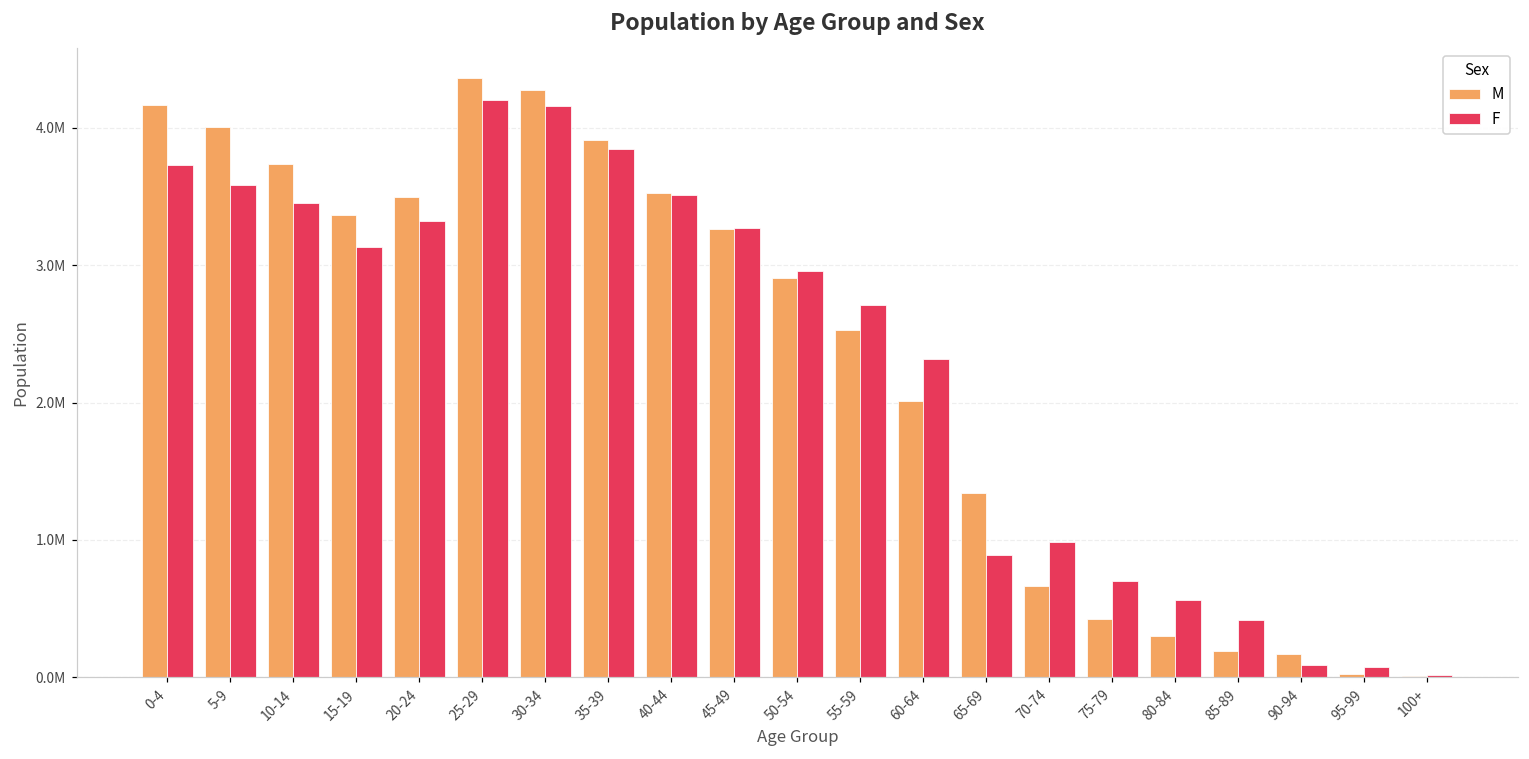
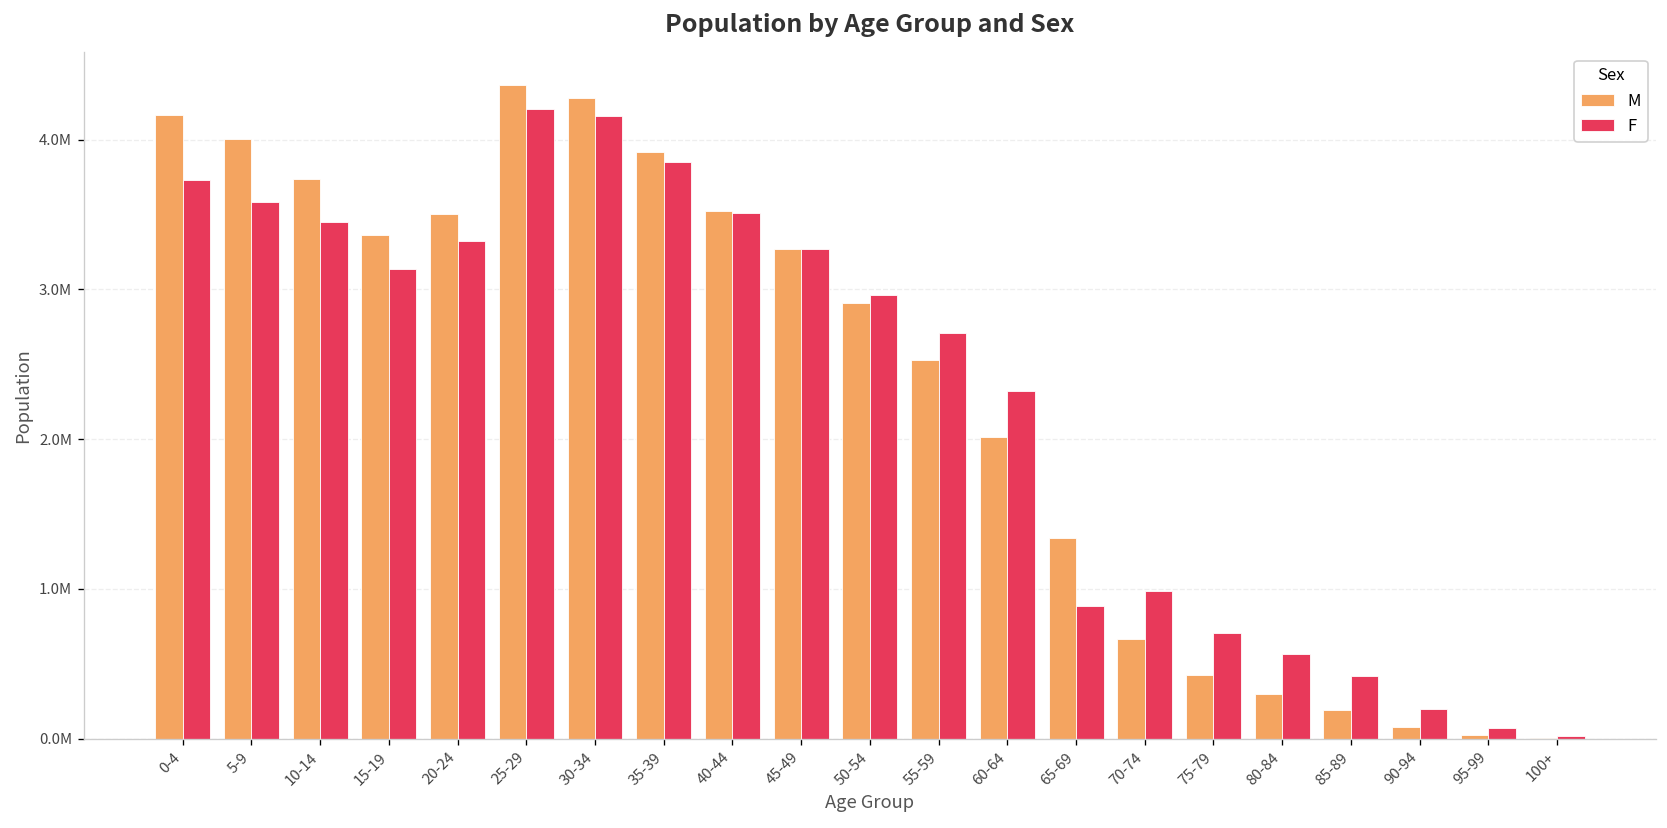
  {
    "M": {
      "0-4": 4160000,
      "5-9": 4000000,
      "10-14": 3730000,
      "15-19": 3360000,
      "20-24": 3500000,
      "25-29": 4360000,
      "30-34": 4280000,
      "35-39": 3920000,
      "40-44": 3530000,
      "45-49": 3270000,
      "50-54": 2910000,
      "55-59": 2530000,
      "60-64": 2010000,
      "65-69": 1340000,
      "70-74": 660000,
      "75-79": 420000,
      "80-84": 300000,
      "85-89": 190000,
-     "90-94": 170000,
+     "90-94": 80000,
      "95-99": 30000
    },
    "F": {
      "0-4": 3730000,
      "5-9": 3580000,
      "10-14": 3450000,
      "15-19": 3140000,
      "20-24": 3320000,
      "25-29": 4210000,
      "30-34": 4160000,
      "35-39": 3850000,
      "40-44": 3510000,
      "45-49": 3270000,
      "50-54": 2960000,
      "55-59": 2710000,
      "60-64": 2320000,
      "65-69": 890000,
      "70-74": 990000,
      "75-79": 700000,
      "80-84": 560000,
      "85-89": 420000,
-     "90-94": 90000,
+     "90-94": 200000,
      "95-99": 70000
    }
  }
